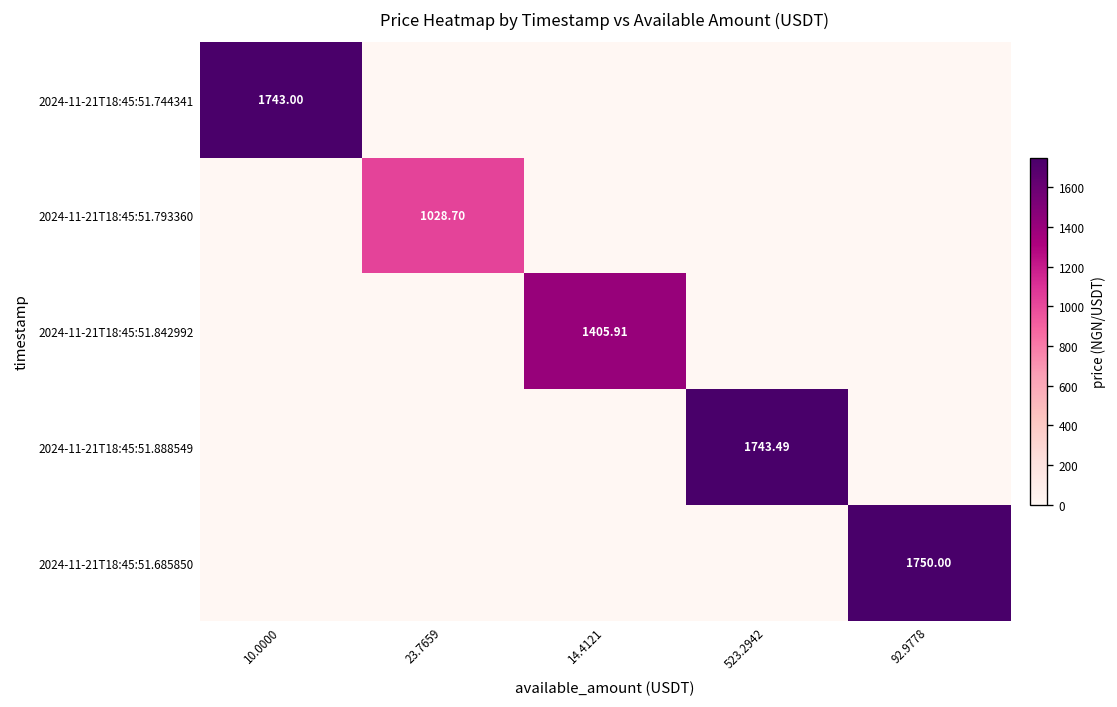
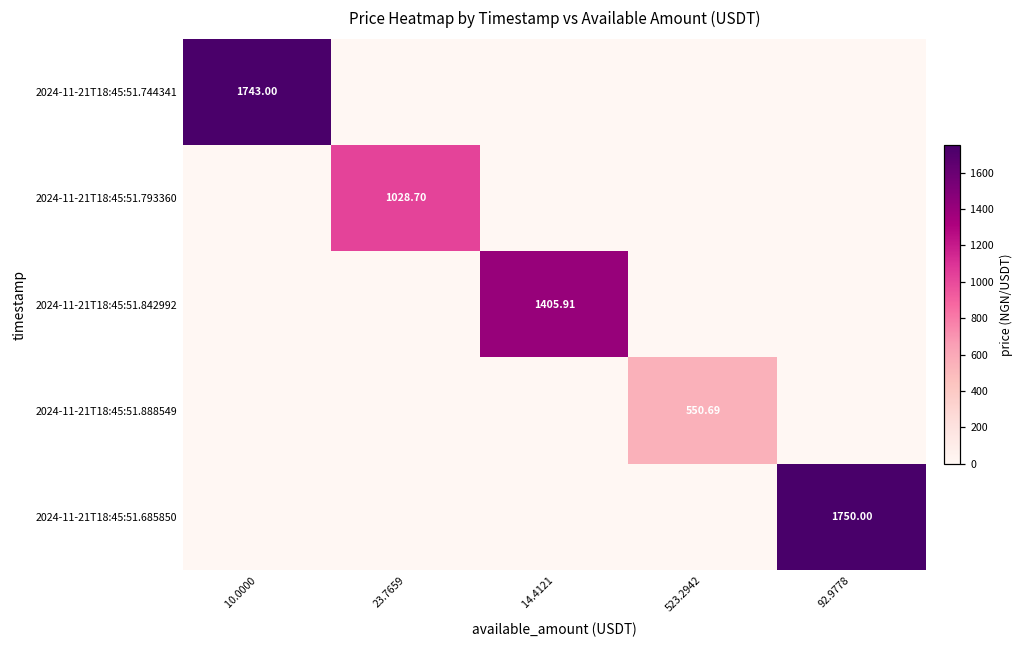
  {
    "2024-11-21T18:45:51.744341": {
      "10.0000": 1743.00
    },
    "2024-11-21T18:45:51.793360": {
      "23.7659": 1028.70
    },
    "2024-11-21T18:45:51.842992": {
      "14.4121": 1405.91
    },
    "2024-11-21T18:45:51.888549": {
-     "523.2942": 1743.49
+     "523.2942": 550.69
    },
    "2024-11-21T18:45:51.685850": {
      "92.9778": 1750.00
    }
  }
